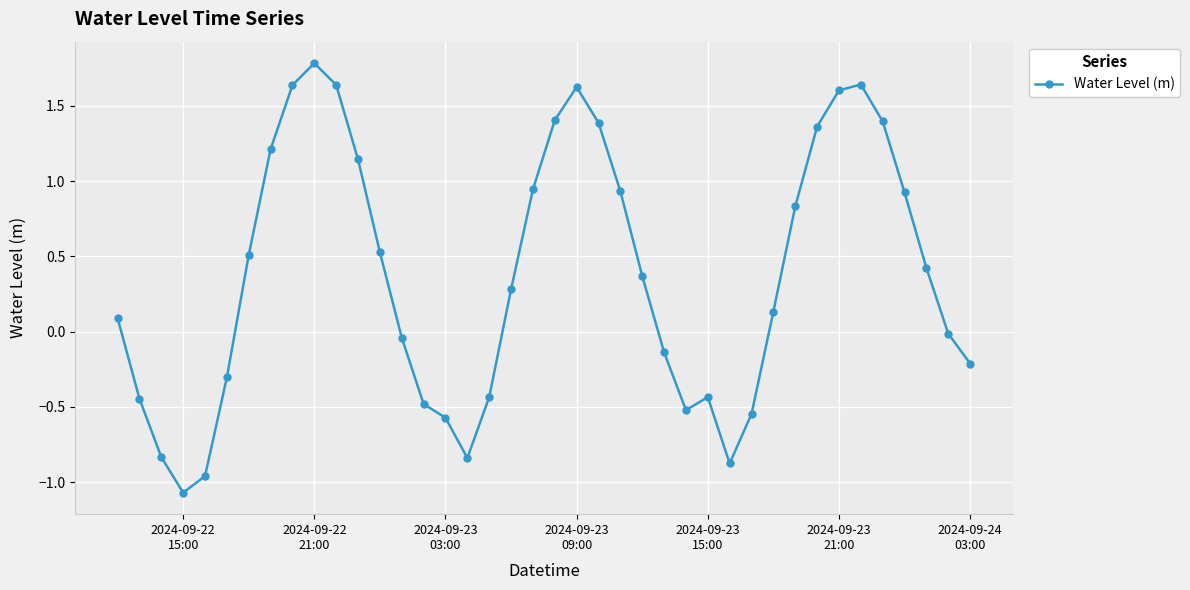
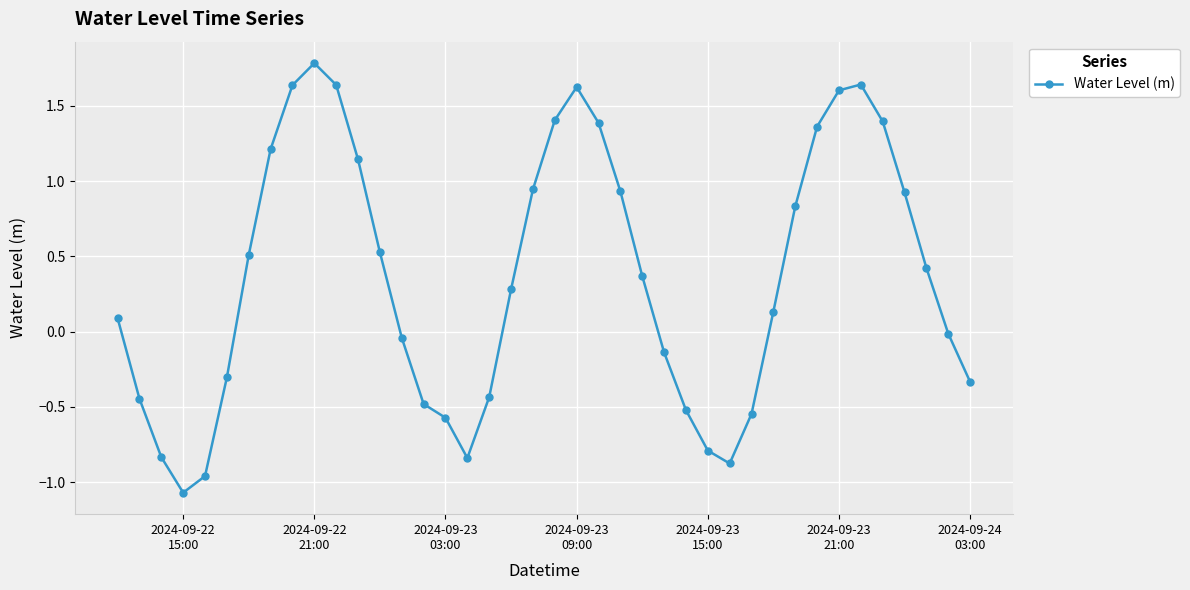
  {
    "2024-09-22 15:00": -1.07,
    "2024-09-22 21:00": 1.78,
    "2024-09-23 03:00": -0.57,
    "2024-09-23 09:00": 1.62,
-   "2024-09-23 15:00": -0.43,
+   "2024-09-23 15:00": -0.79,
    "2024-09-23 21:00": 1.60,
-   "2024-09-24 03:00": -0.21
+   "2024-09-24 03:00": -0.33
  }
